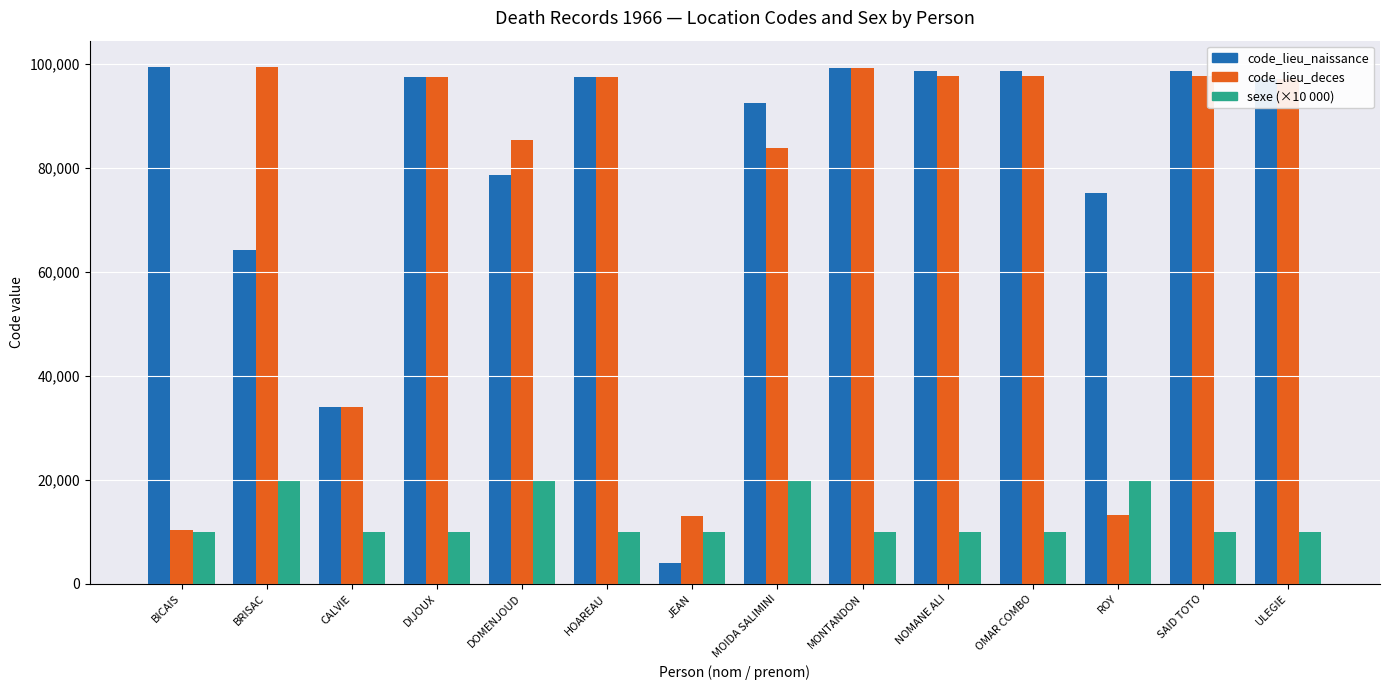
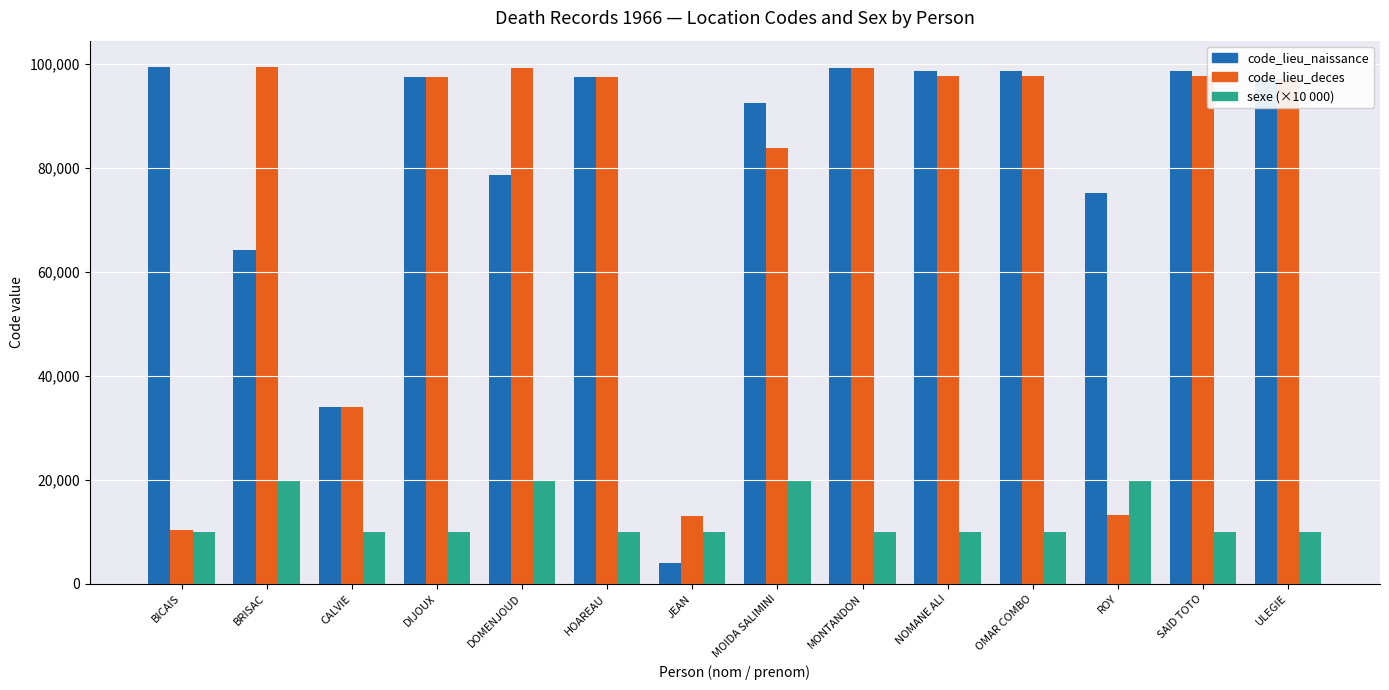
  {
    "code_lieu_naissance": {
      "BICAIS": "99,000",
      "BRISAC": "64,000",
      "CALVIE": "34,000",
      "DIJOUX": "97,000",
      "DOMENJOUD": "79,000",
      "HOAREAU": "97,000",
      "JEAN": "4,000",
      "MOIDA SALIMINI": "92,000",
      "MONTANDON": "99,000",
      "NOMANE ALI": "99,000",
      "OMAR COMBO": "99,000",
      "ROY": "75,000",
      "SAID TOTO": "99,000"
    },
    "code_lieu_deces": {
      "BICAIS": "10,000",
      "BRISAC": "99,000",
      "CALVIE": "34,000",
      "DIJOUX": "97,000",
-     "DOMENJOUD": "85,000",
+     "DOMENJOUD": "99,000",
      "HOAREAU": "97,000",
      "JEAN": "13,000",
      "MOIDA SALIMINI": "84,000",
      "MONTANDON": "99,000",
      "NOMANE ALI": "98,000",
      "OMAR COMBO": "98,000",
      "ROY": "13,000",
      "SAID TOTO": "98,000"
    },
    "sexe (×10 000)": {
      "BICAIS": "10,000",
      "BRISAC": "20,000",
      "CALVIE": "10,000",
      "DIJOUX": "10,000",
      "DOMENJOUD": "20,000",
      "HOAREAU": "10,000",
      "JEAN": "10,000",
      "MOIDA SALIMINI": "20,000",
      "MONTANDON": "10,000",
      "NOMANE ALI": "10,000",
      "OMAR COMBO": "10,000",
      "ROY": "20,000",
      "SAID TOTO": "10,000",
      "ULEGIE": "10,000"
    }
  }
